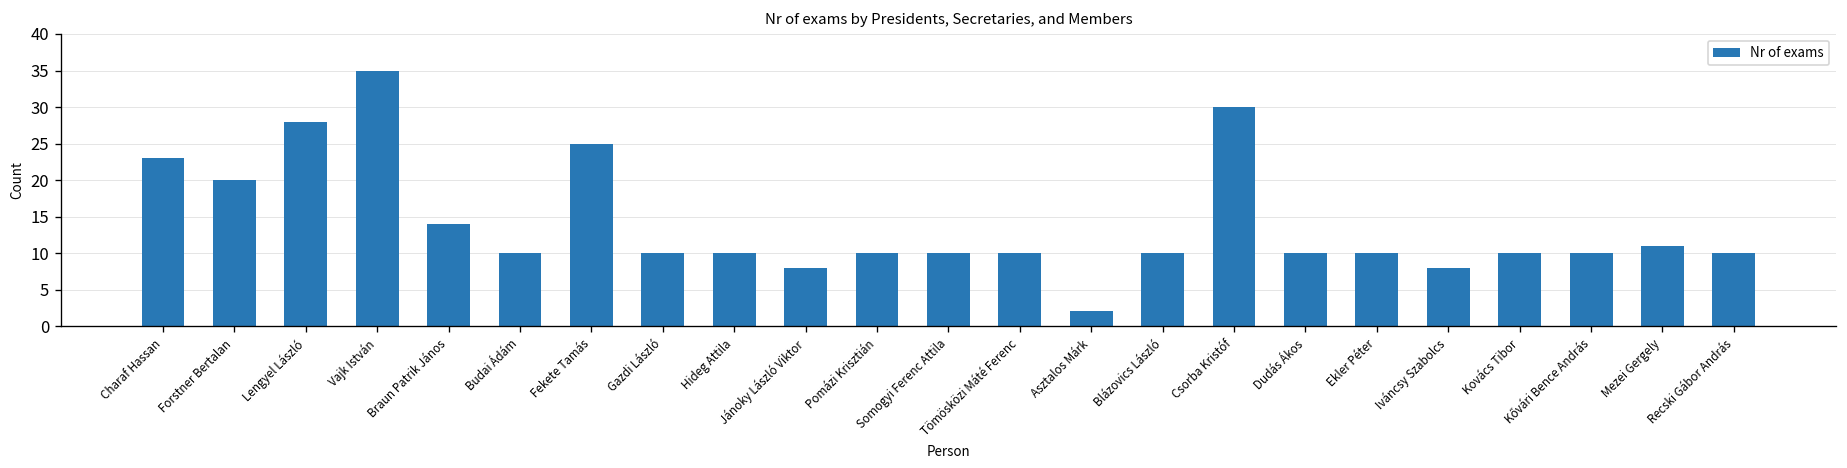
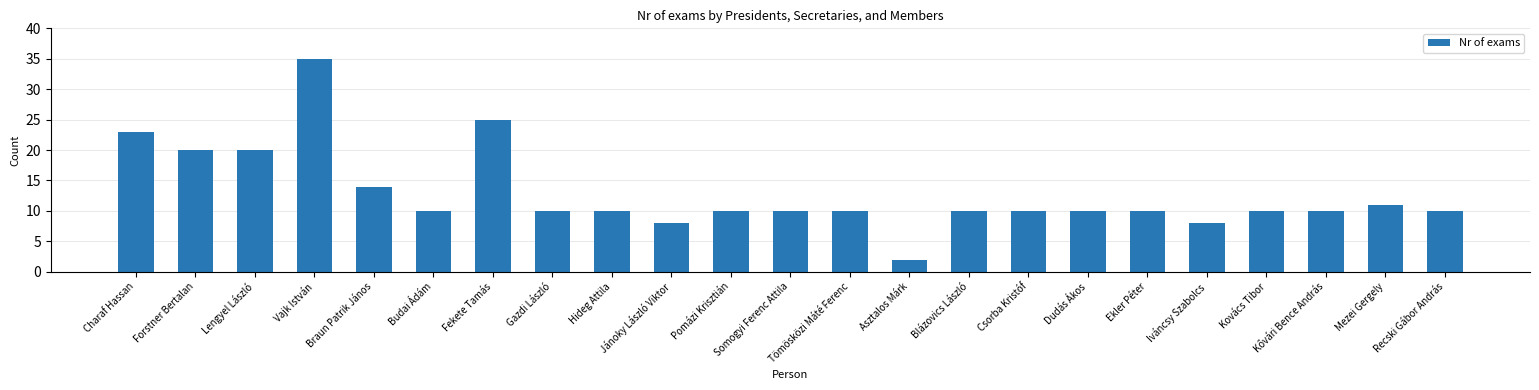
  {
    "Charaf Hassan": 23,
    "Forstner Bertalan": 20,
-   "Lengyel László": 28,
+   "Lengyel László": 20,
    "Vajk István": 35,
    "Braun Patrik János": 14,
    "Budai Ádám": 10,
    "Fekete Tamás": 25,
    "Gazdi László": 10,
    "Hideg Attila": 10,
    "Jánoky László Viktor": 8,
    "Pomázi Krisztián": 10,
    "Somogyi Ferenc Attila": 10,
    "Tömösközi Máté Ferenc": 10,
    "Asztalos Márk": 2,
    "Blázovics László": 10,
-   "Csorba Kristóf": 30,
+   "Csorba Kristóf": 10,
    "Dudás Ákos": 10,
    "Ekler Péter": 10,
    "Iváncsy Szabolcs": 8,
    "Kovács Tibor": 10,
    "Kővári Bence András": 10,
    "Mezei Gergely": 11,
    "Recski Gábor András": 10
  }
